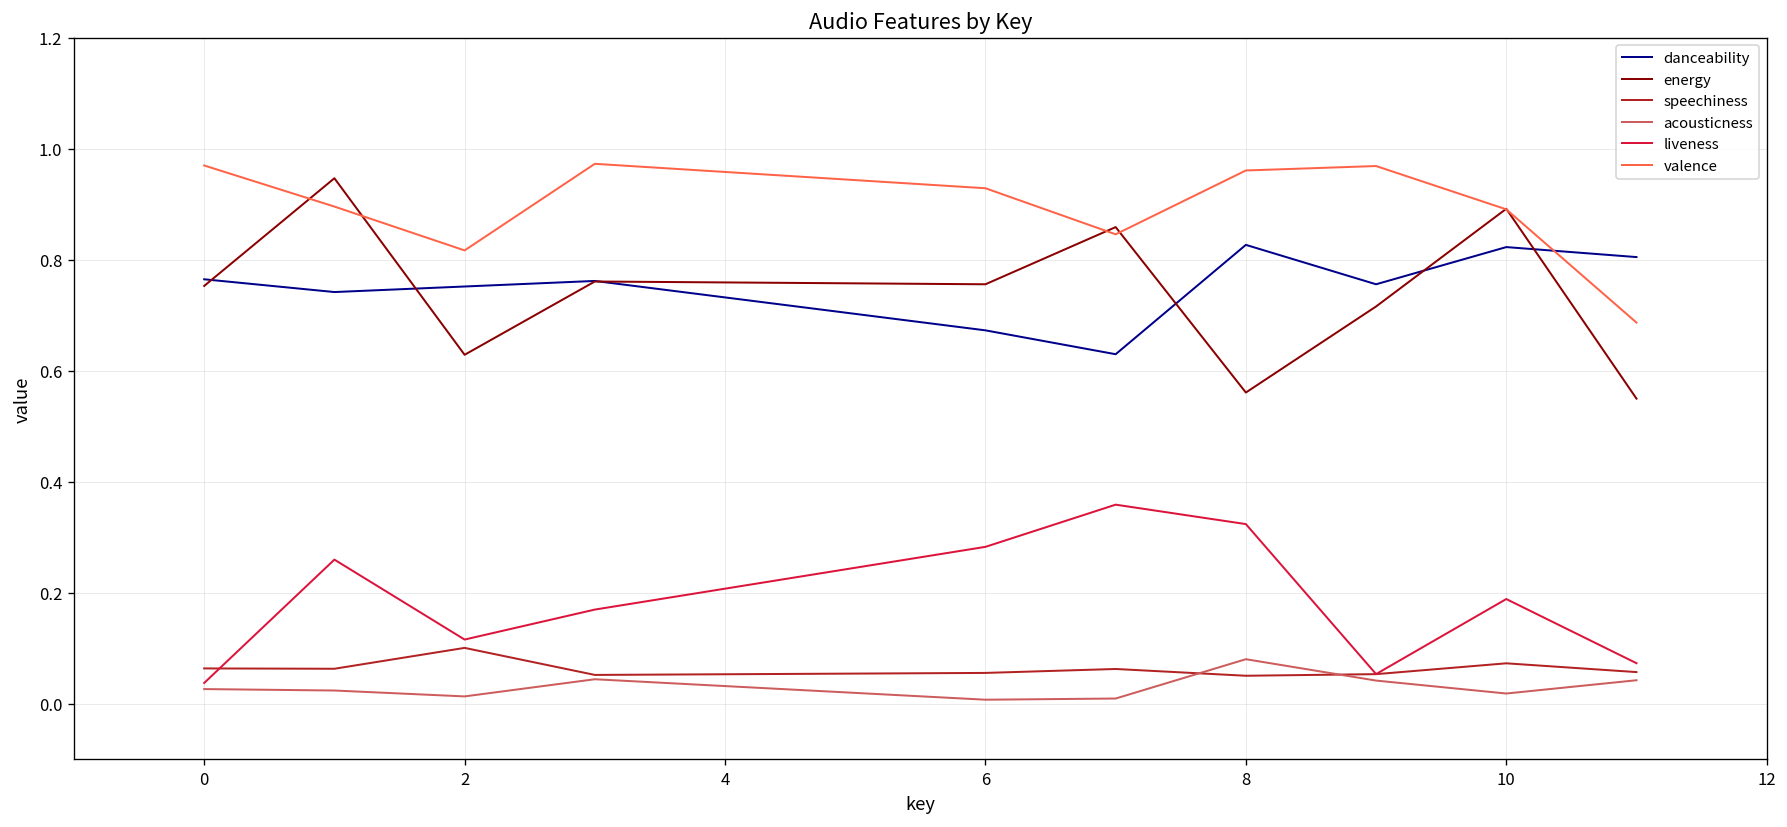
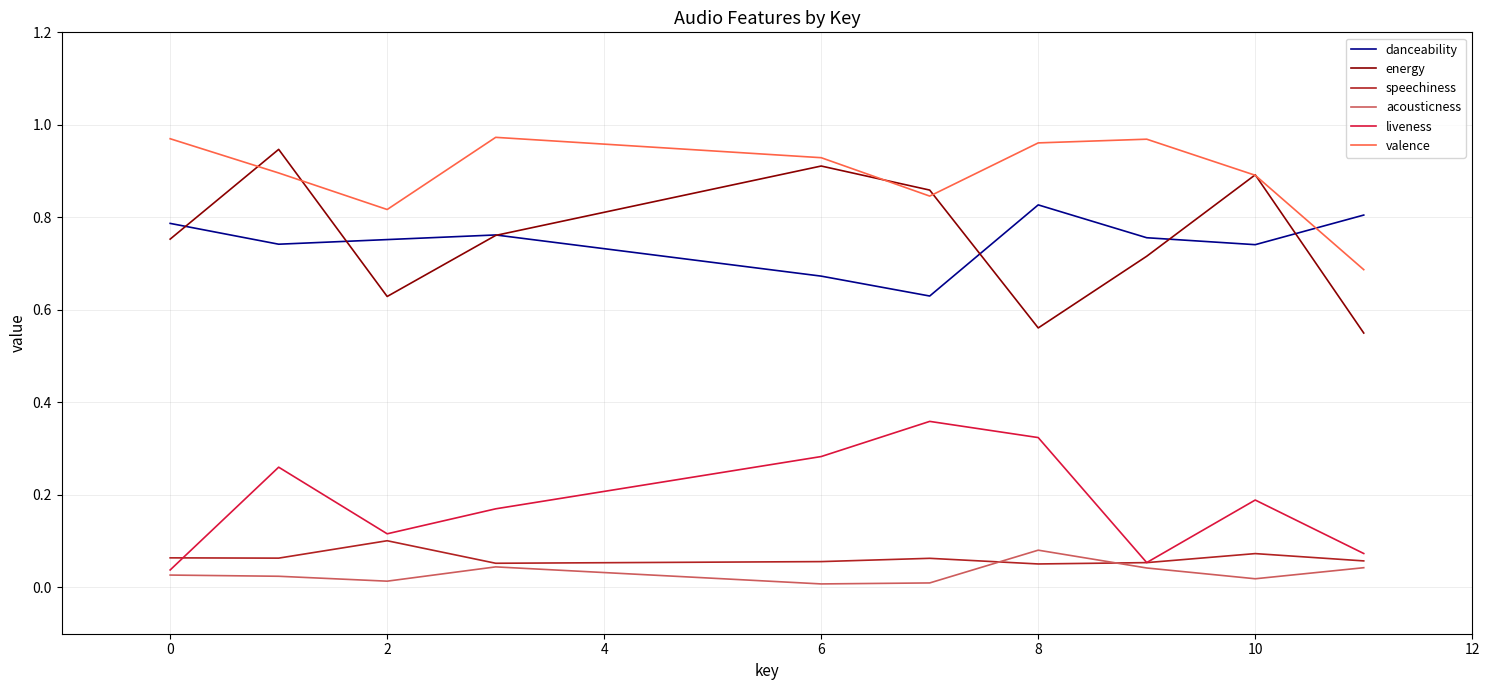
  {
    "danceability": {
-     "0": 0.77,
+     "0": 0.79,
      "2": 0.75,
      "6": 0.67,
      "8": 0.83,
-     "10": 0.82
+     "10": 0.74
    },
    "energy": {
      "0": 0.75,
      "2": 0.63,
-     "6": 0.76,
+     "6": 0.91,
      "8": 0.56
    }
  }
